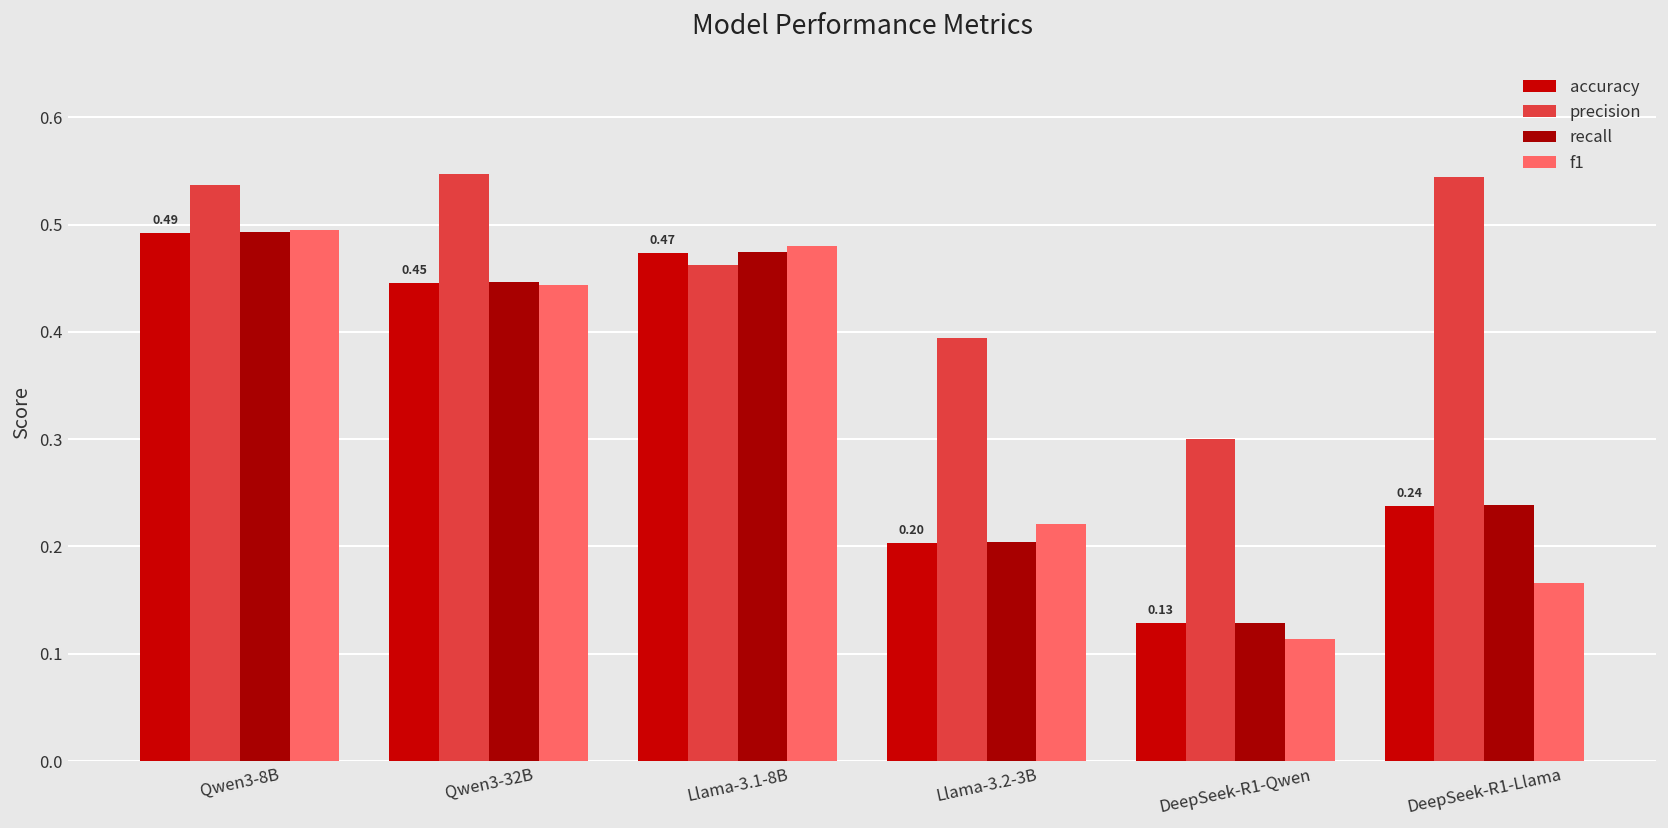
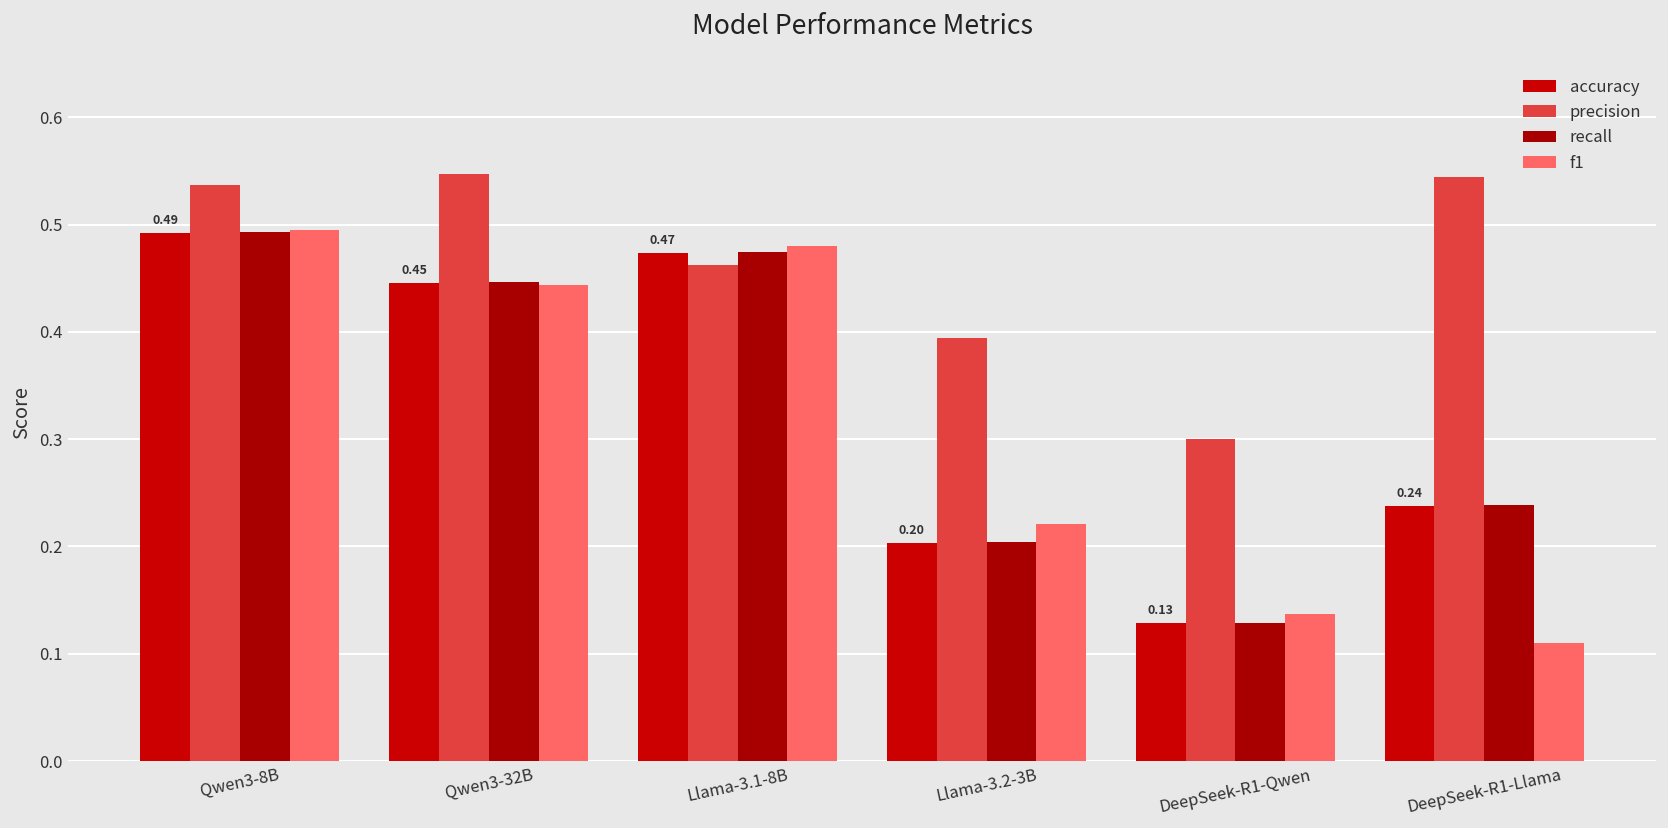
  {
    "precision": {
      "Qwen3-8B": 0.54,
      "Qwen3-32B": 0.55,
      "Llama-3.1-8B": 0.46,
      "Llama-3.2-3B": 0.39,
      "DeepSeek-R1-Qwen": 0.30,
      "DeepSeek-R1-Llama": 0.54
    },
    "f1": {
      "Qwen3-8B": 0.49,
      "Qwen3-32B": 0.44,
      "Llama-3.1-8B": 0.48,
      "Llama-3.2-3B": 0.22,
-     "DeepSeek-R1-Qwen": 0.11,
-     "DeepSeek-R1-Llama": 0.17
+     "DeepSeek-R1-Qwen": 0.14,
+     "DeepSeek-R1-Llama": 0.11
    }
  }
